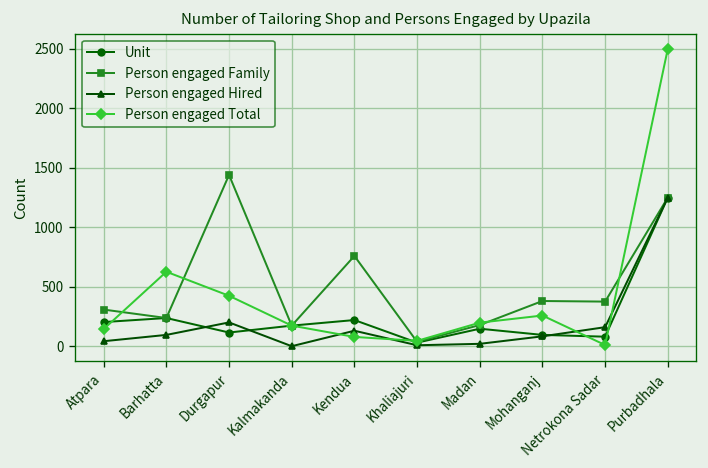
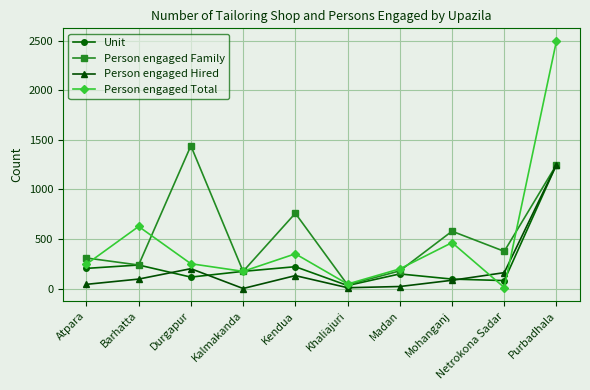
  {
    "Person engaged Family": {
      "Atpara": 300,
      "Durgapur": 1400,
      "Kendua": 800,
-     "Mohanganj": 400,
+     "Mohanganj": 600,
      "Netrokona Sadar": 400
    },
    "Person engaged Total": {
-     "Atpara": 100,
+     "Atpara": 200,
      "Barhatta": 600,
-     "Durgapur": 400,
-     "Kendua": 100,
-     "Mohanganj": 300,
+     "Durgapur": 300,
+     "Kendua": 400,
+     "Mohanganj": 500,
      "Netrokona Sadar": 0,
      "Purbadhala": 2500
    }
  }
